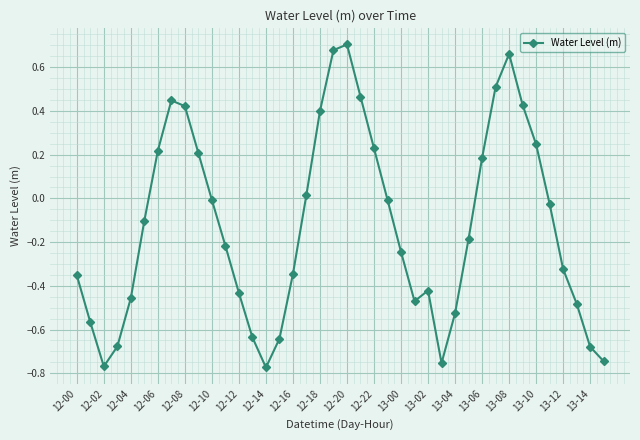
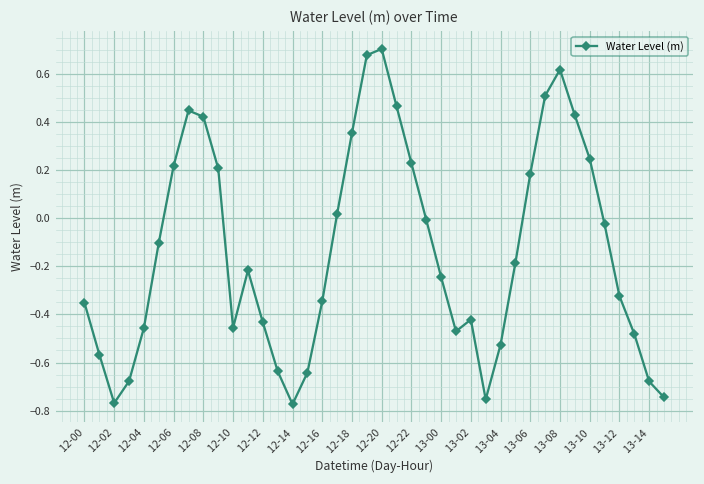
  {
    "12-00": -0.35,
    "12-02": -0.77,
    "12-04": -0.46,
    "12-06": 0.22,
    "12-08": 0.42,
-   "12-10": -0.01,
+   "12-10": -0.46,
    "12-12": -0.43,
    "12-14": -0.77,
    "12-16": -0.35,
-   "12-18": 0.40,
+   "12-18": 0.35,
    "12-20": 0.70,
    "12-22": 0.23,
    "13-00": -0.24,
    "13-02": -0.42,
    "13-04": -0.53,
    "13-06": 0.18,
-   "13-08": 0.66,
+   "13-08": 0.62,
    "13-10": 0.25,
    "13-12": -0.32,
    "13-14": -0.68
  }
